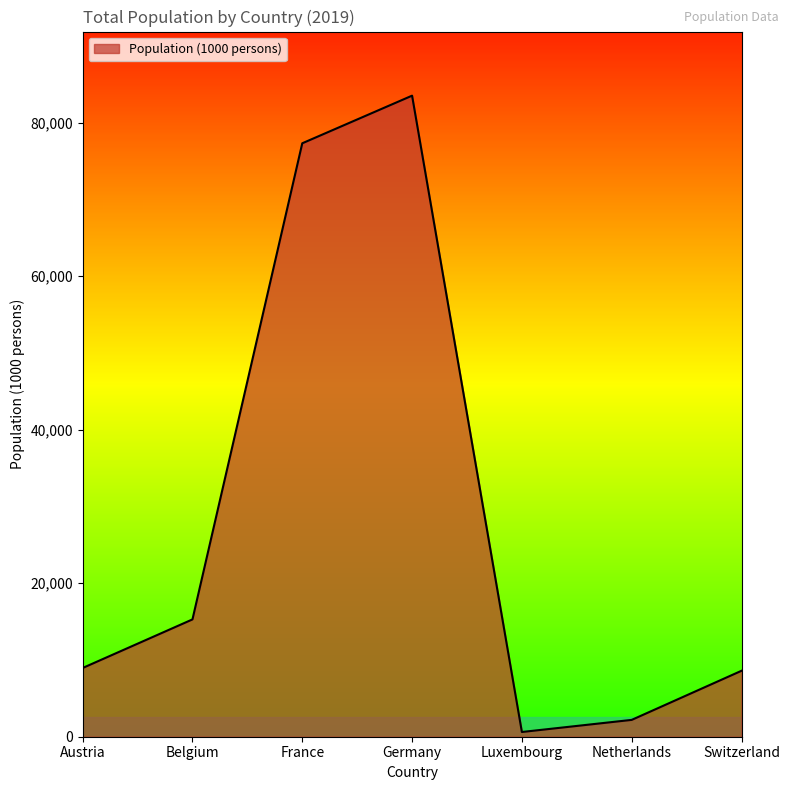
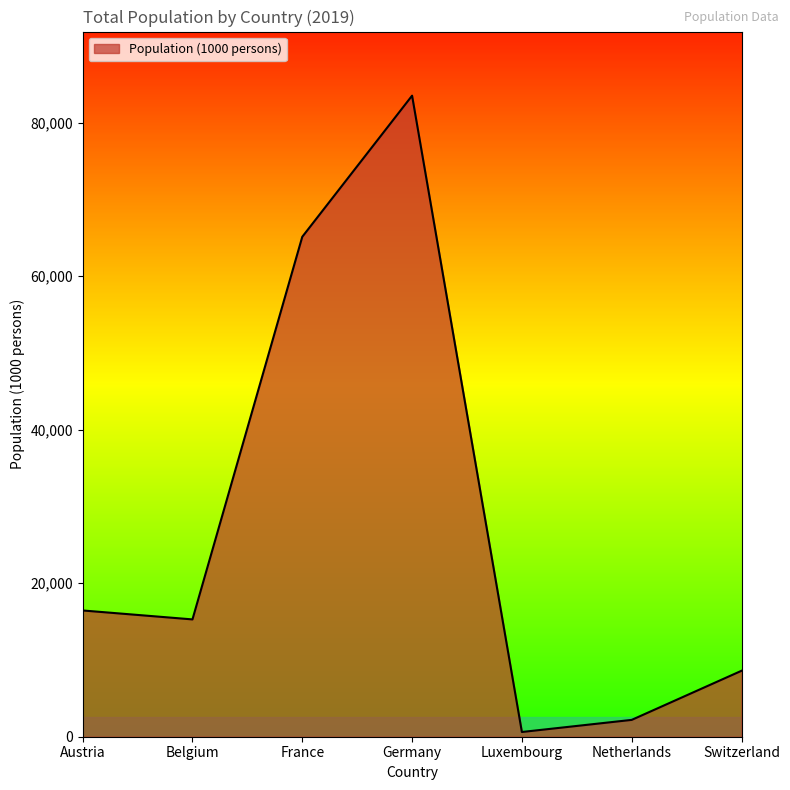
  {
-   "Austria": "9,000",
+   "Austria": "16,000",
    "Belgium": "15,000",
-   "France": "77,000",
+   "France": "65,000",
    "Germany": "84,000",
    "Switzerland": "9,000"
  }
